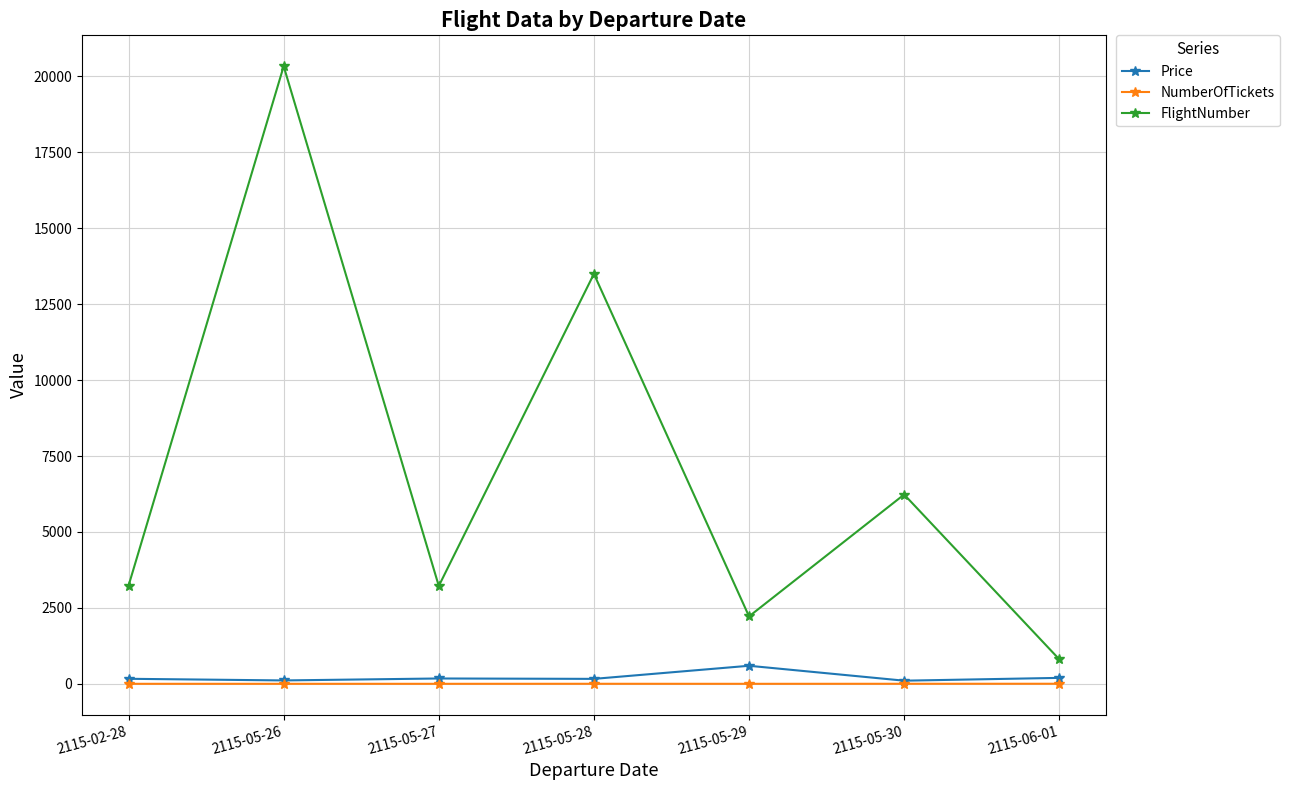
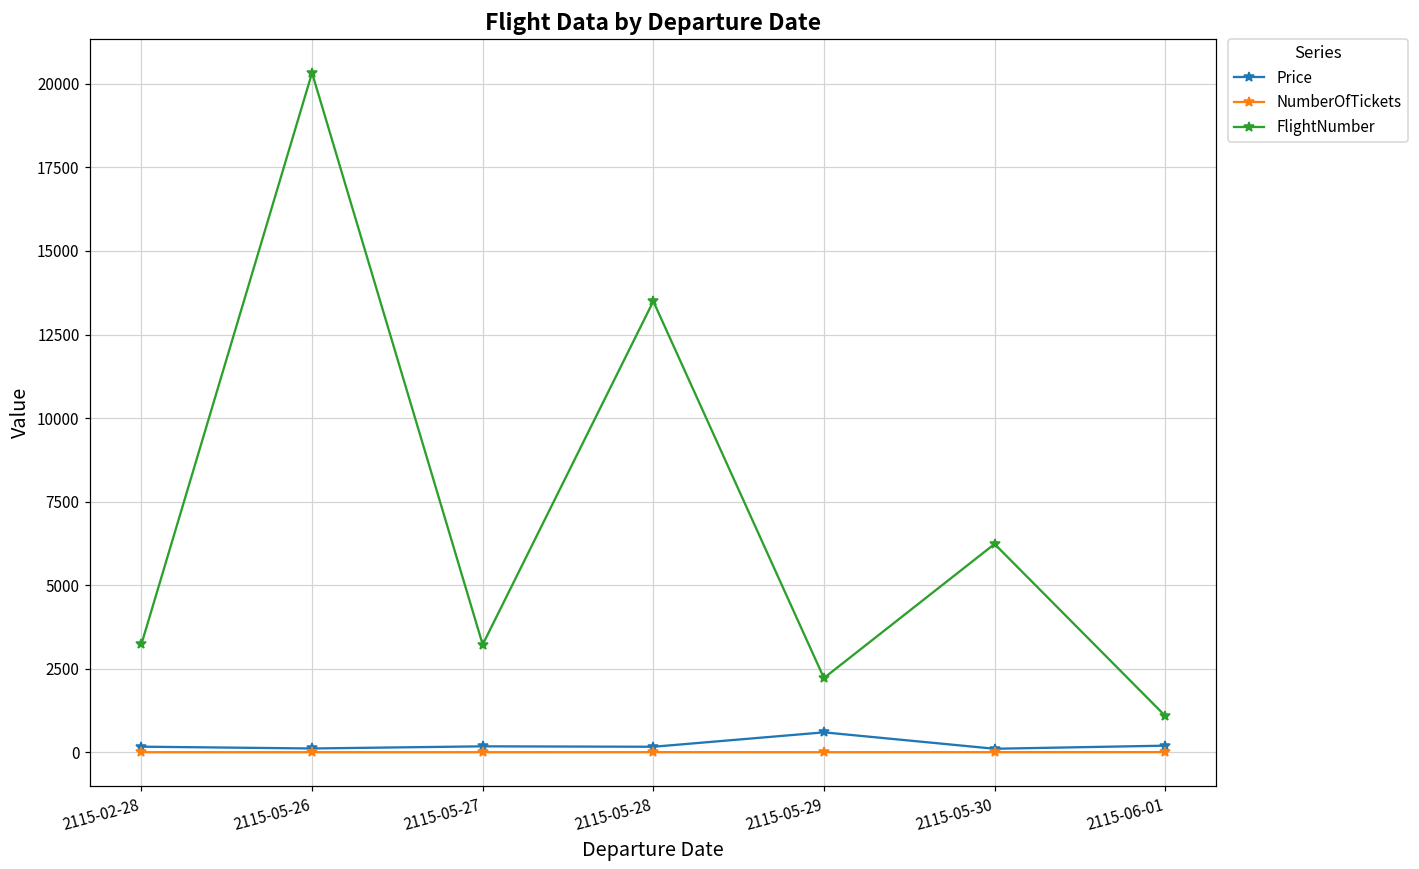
  {
    "Price": {
      "2115-02-28": 200,
      "2115-05-26": 100,
      "2115-05-27": 200,
      "2115-05-28": 200,
      "2115-05-29": 600,
      "2115-05-30": 100,
      "2115-06-01": 200
    },
    "NumberOfTickets": {
      "2115-02-28": 0,
      "2115-05-26": 0,
      "2115-05-27": 0,
      "2115-05-28": 0,
      "2115-05-29": 0,
      "2115-05-30": 0,
      "2115-06-01": 0
    },
    "FlightNumber": {
      "2115-02-28": 3200,
      "2115-05-26": 20300,
      "2115-05-27": 3200,
      "2115-05-28": 13500,
      "2115-05-29": 2200,
      "2115-05-30": 6200,
-     "2115-06-01": 800
+     "2115-06-01": 1100
    }
  }
